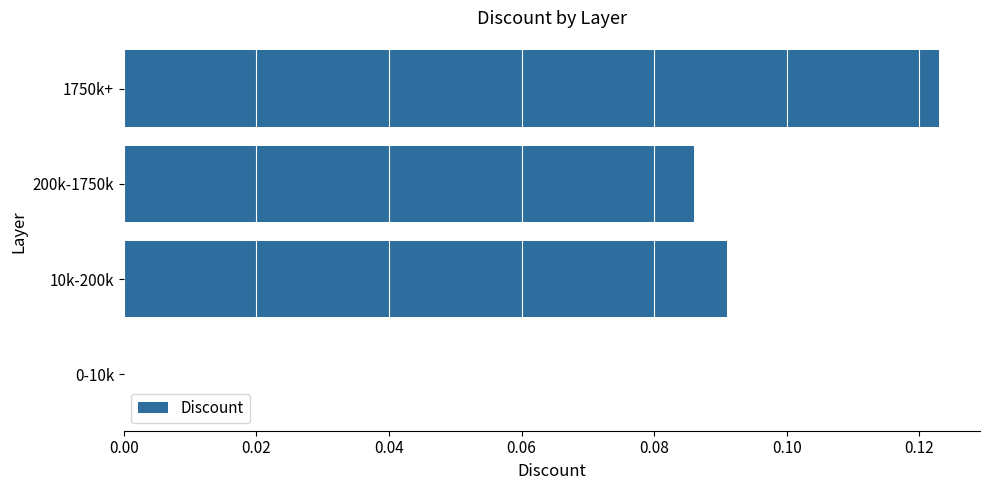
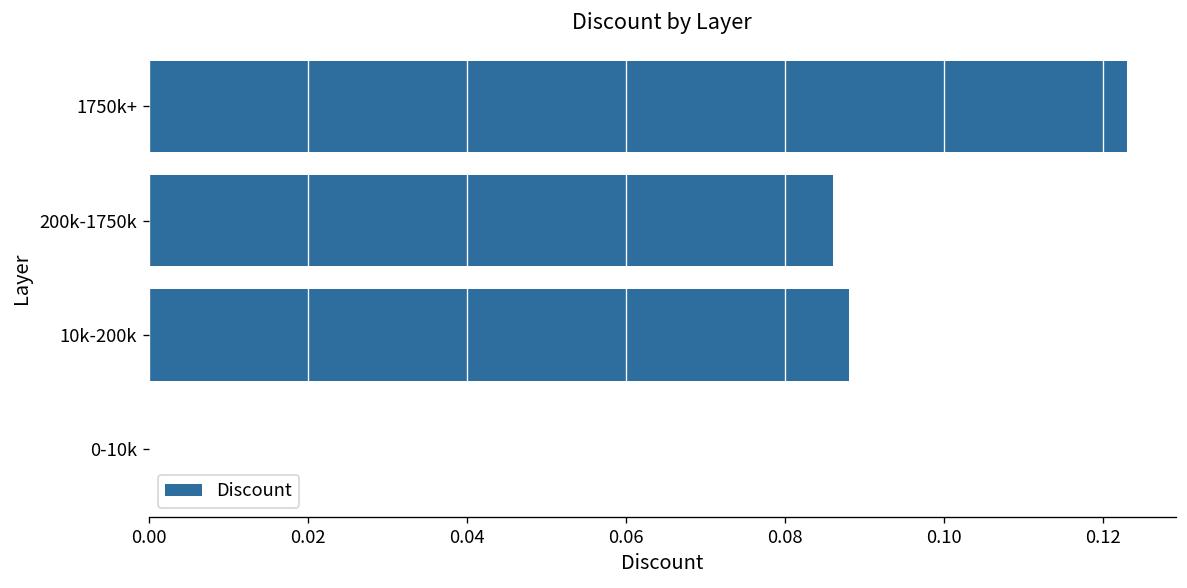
  {
    "1750k+": 0.123,
    "200k-1750k": 0.086,
-   "10k-200k": 0.091,
+   "10k-200k": 0.088,
    "0-10k": 0.000
  }
